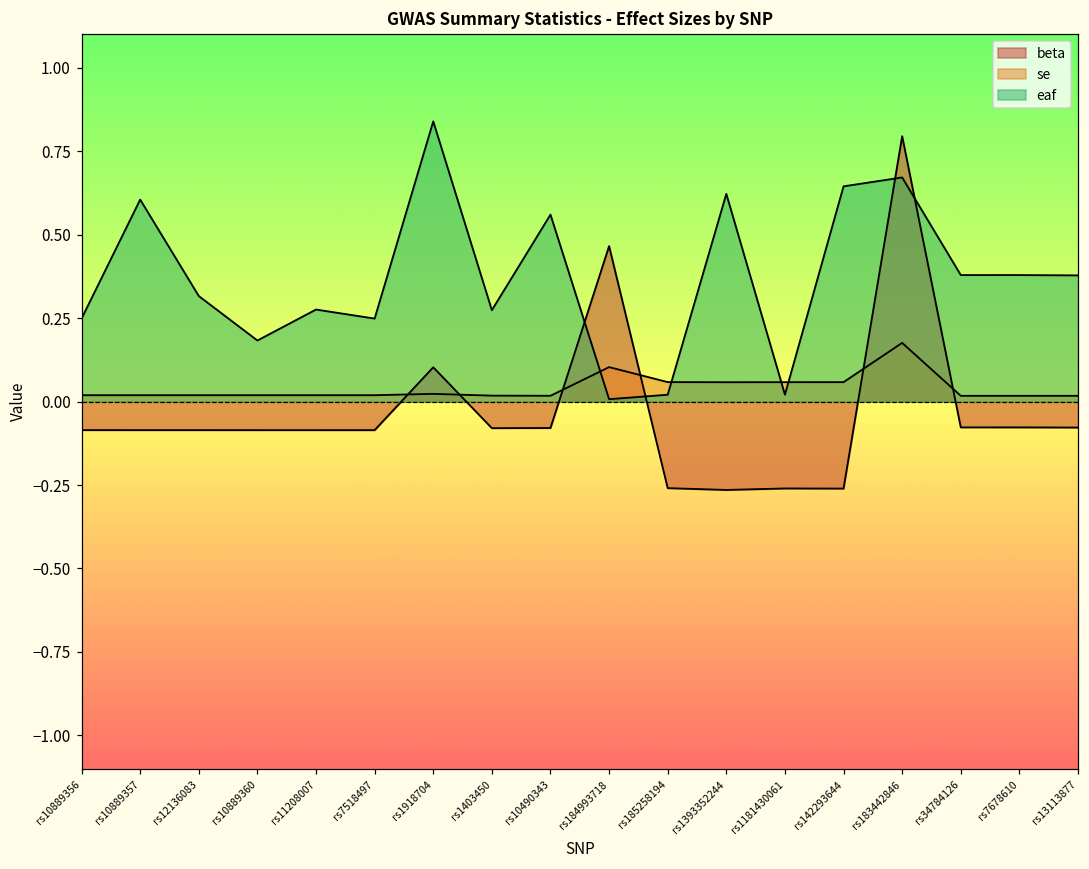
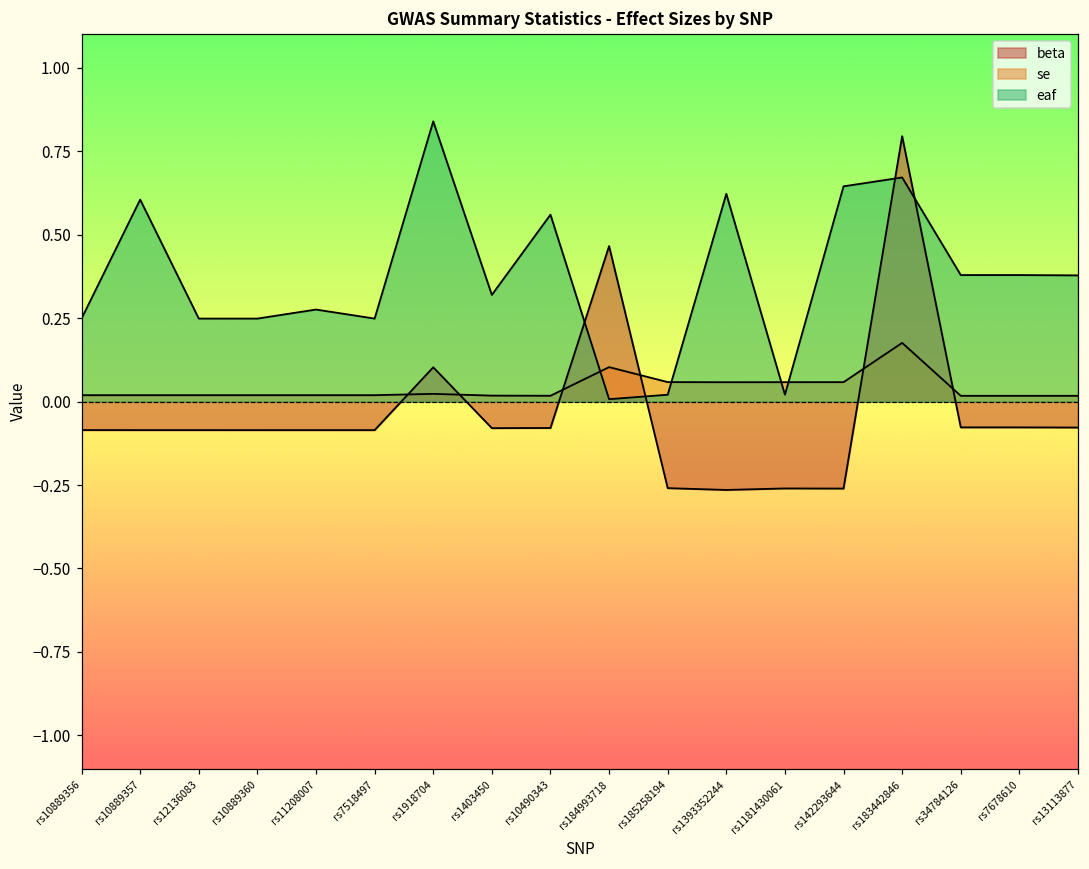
  {
    "eaf": {
      "rs10889356": 0.25,
      "rs10889357": 0.61,
-     "rs12136083": 0.32,
-     "rs10889360": 0.18,
+     "rs12136083": 0.25,
+     "rs10889360": 0.25,
      "rs11208007": 0.28,
      "rs7518497": 0.25,
      "rs1918704": 0.84,
-     "rs1403450": 0.27,
+     "rs1403450": 0.32,
      "rs10490343": 0.56,
      "rs184993718": 0.01,
      "rs185258194": 0.02,
      "rs1393352244": 0.62,
      "rs1181430061": 0.02,
      "rs142293644": 0.64,
      "rs183442846": 0.67,
      "rs34784126": 0.38,
      "rs7678610": 0.38,
      "rs13113877": 0.38
    }
  }
